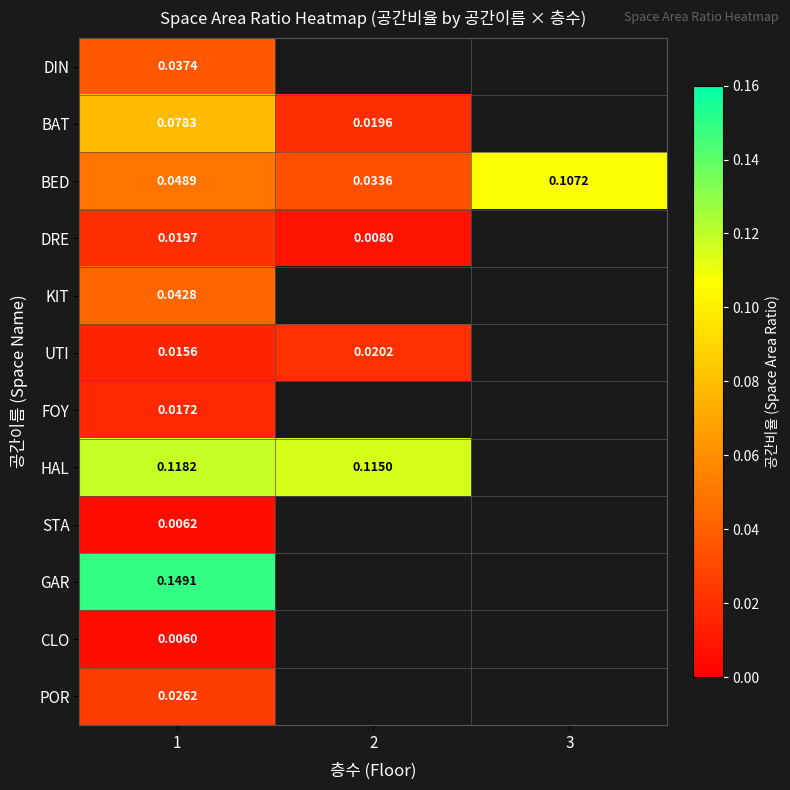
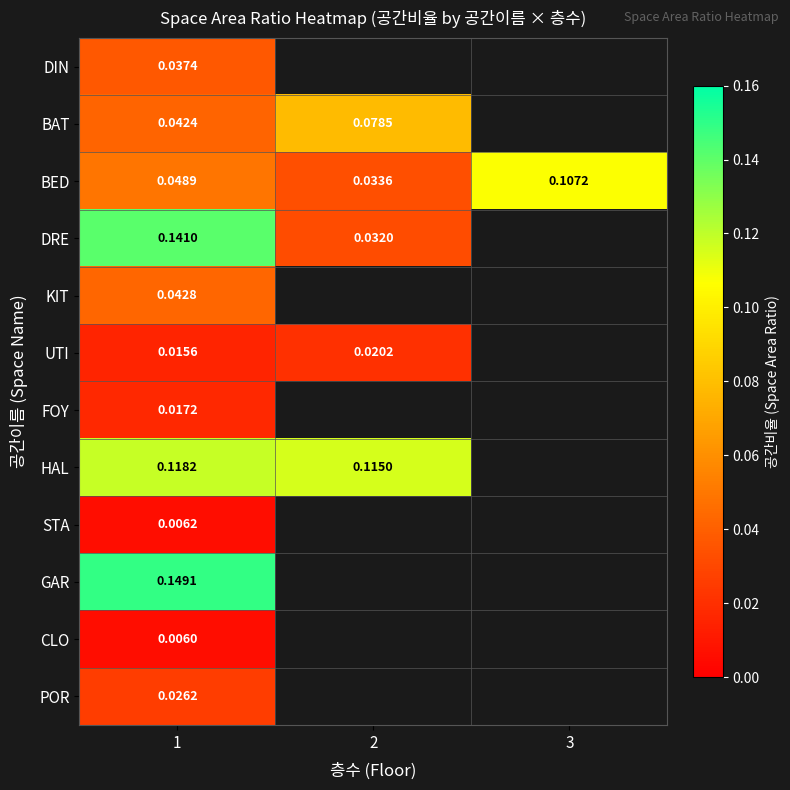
  {
    "DIN": {
      "1": 0.0374
    },
    "BAT": {
-     "1": 0.0783,
-     "2": 0.0196
+     "1": 0.0424,
+     "2": 0.0785
    },
    "BED": {
      "1": 0.0489,
      "2": 0.0336,
      "3": 0.1072
    },
    "DRE": {
-     "1": 0.0197,
-     "2": 0.0080
+     "1": 0.1410,
+     "2": 0.0320
    },
    "KIT": {
      "1": 0.0428
    },
    "UTI": {
      "1": 0.0156,
      "2": 0.0202
    },
    "FOY": {
      "1": 0.0172
    },
    "HAL": {
      "1": 0.1182,
      "2": 0.1150
    },
    "STA": {
      "1": 0.0062
    },
    "GAR": {
      "1": 0.1491
    },
    "CLO": {
      "1": 0.0060
    },
    "POR": {
      "1": 0.0262
    }
  }
